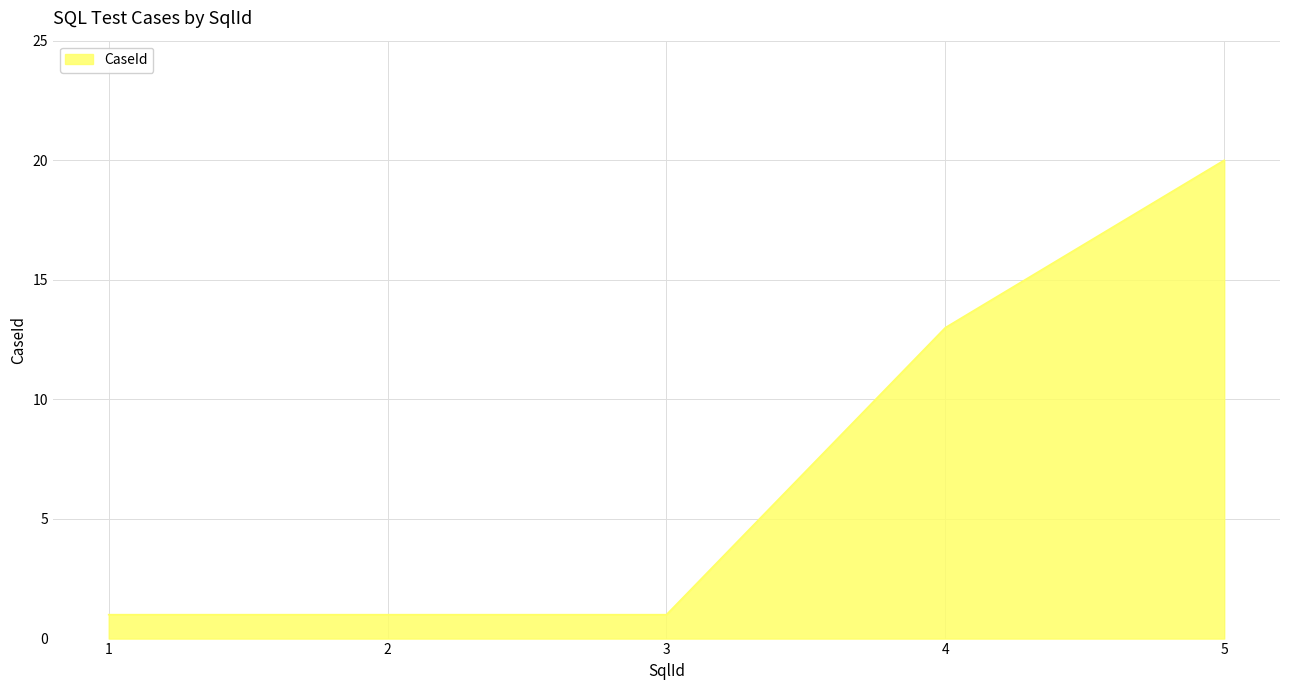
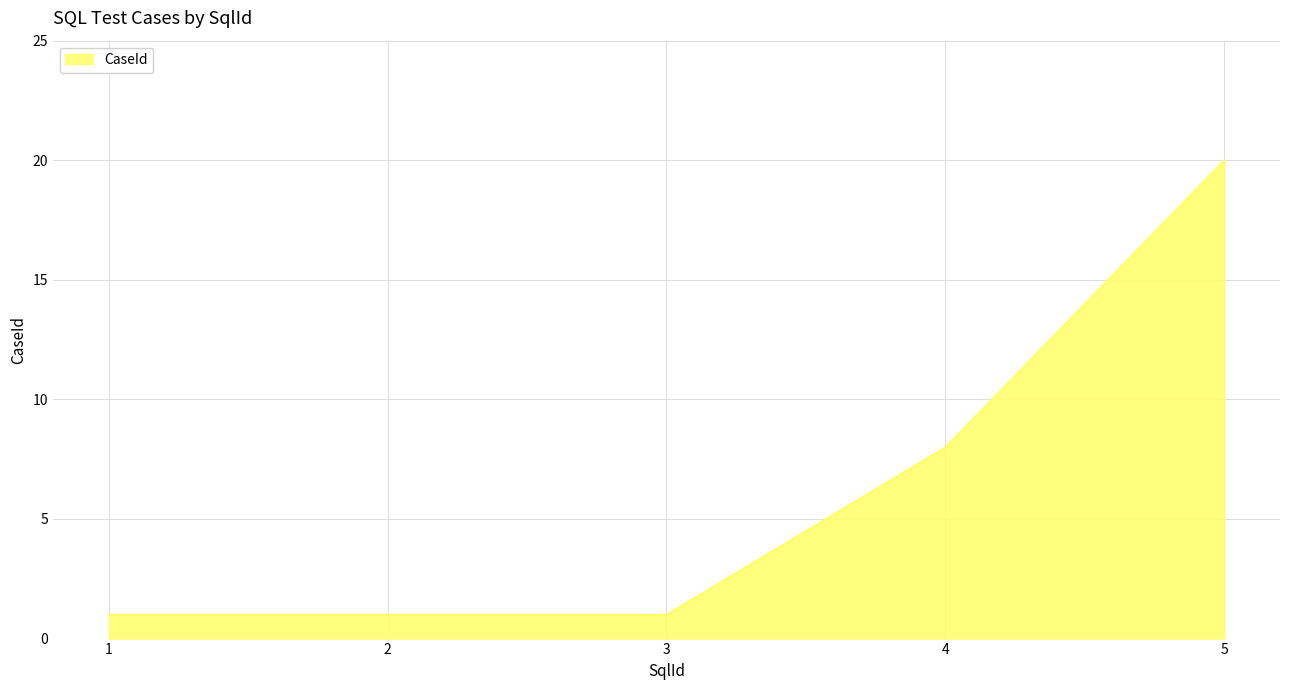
  {
    "1": 1,
    "2": 1,
    "3": 1,
-   "4": 13,
+   "4": 8,
    "5": 20
  }
